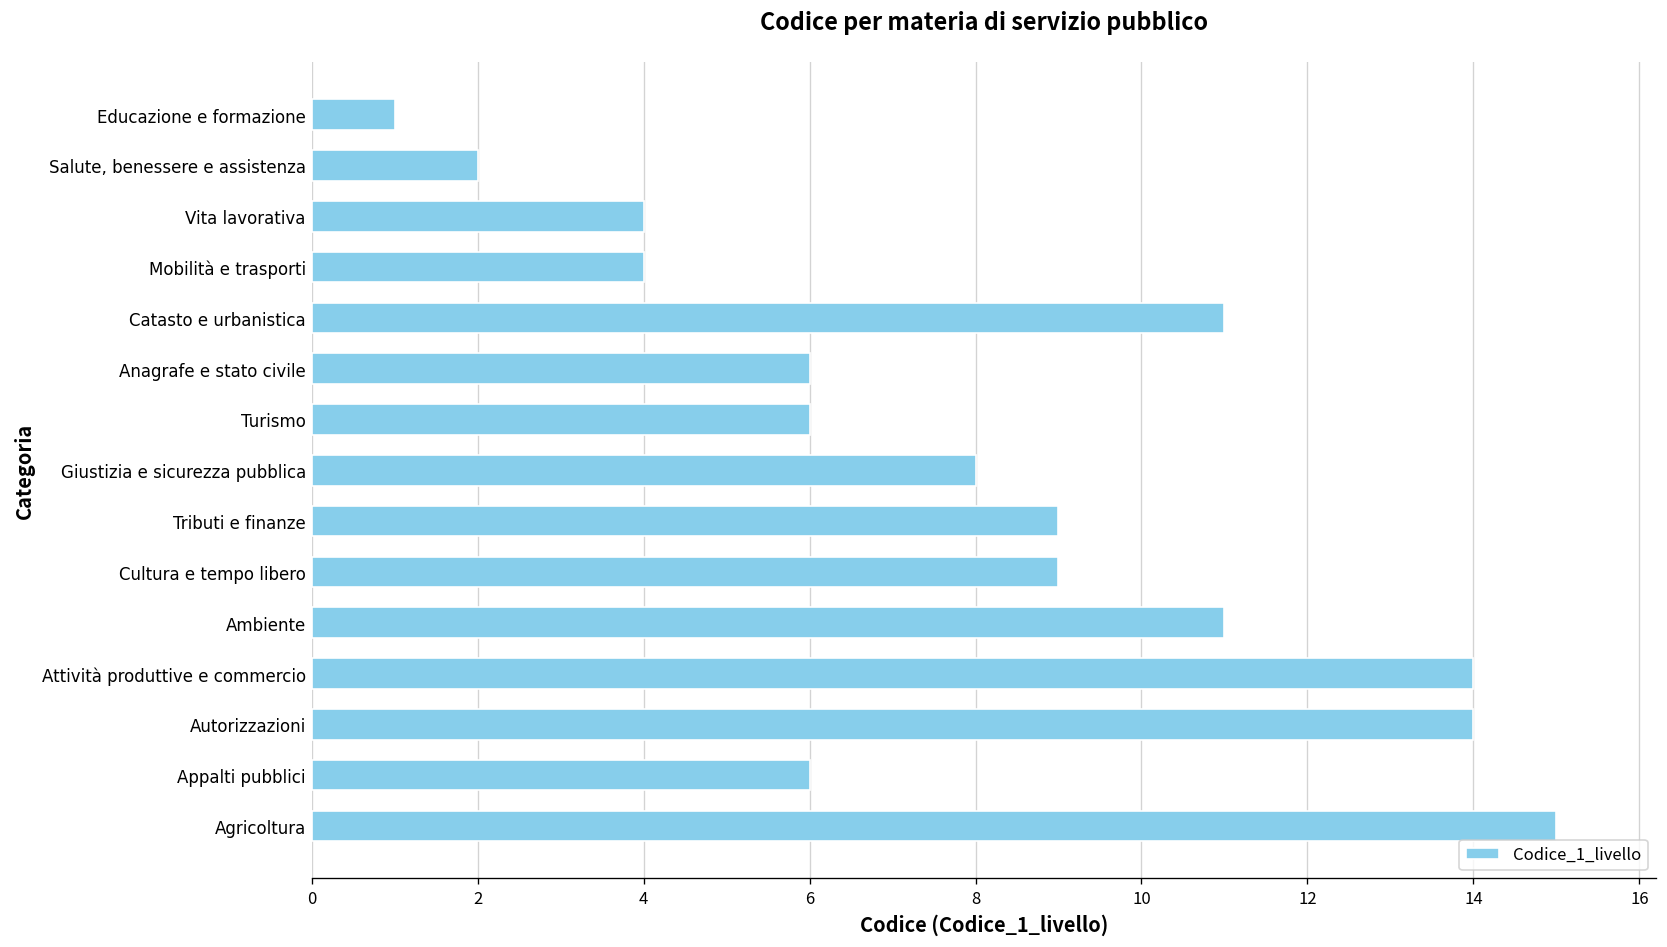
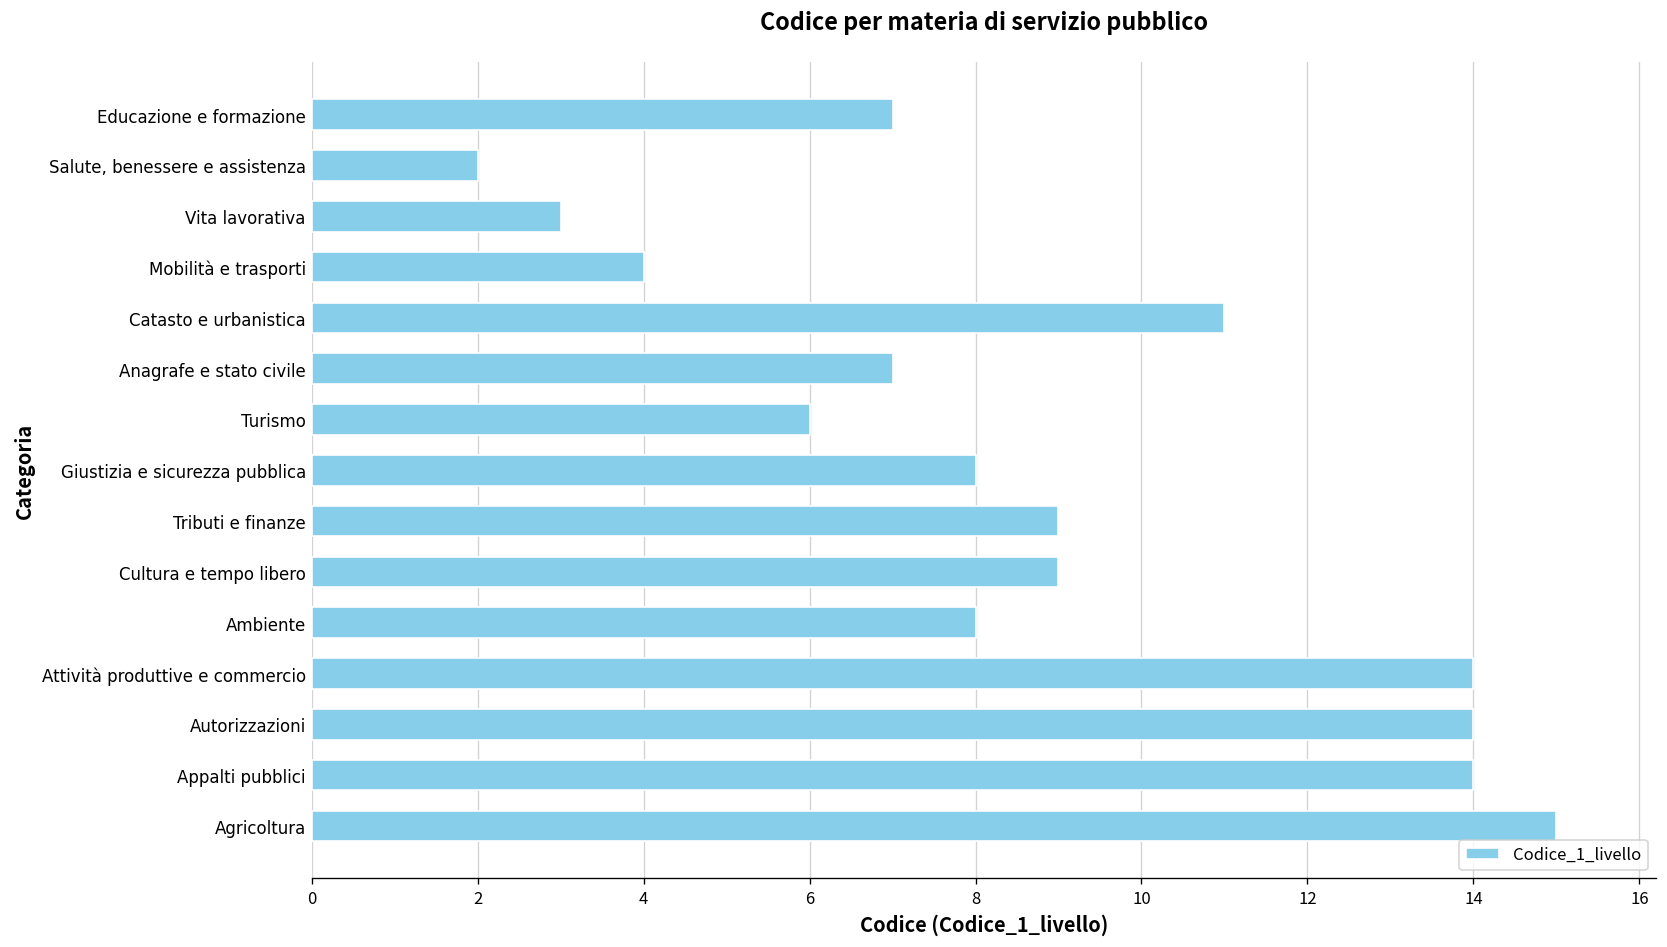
  {
-   "Educazione e formazione": 1,
+   "Educazione e formazione": 7,
    "Salute, benessere e assistenza": 2,
-   "Vita lavorativa": 4,
+   "Vita lavorativa": 3,
    "Mobilità e trasporti": 4,
    "Catasto e urbanistica": 11,
-   "Anagrafe e stato civile": 6,
+   "Anagrafe e stato civile": 7,
    "Turismo": 6,
    "Giustizia e sicurezza pubblica": 8,
    "Tributi e finanze": 9,
    "Cultura e tempo libero": 9,
-   "Ambiente": 11,
+   "Ambiente": 8,
    "Attività produttive e commercio": 14,
    "Autorizzazioni": 14,
-   "Appalti pubblici": 6,
+   "Appalti pubblici": 14,
    "Agricoltura": 15
  }
